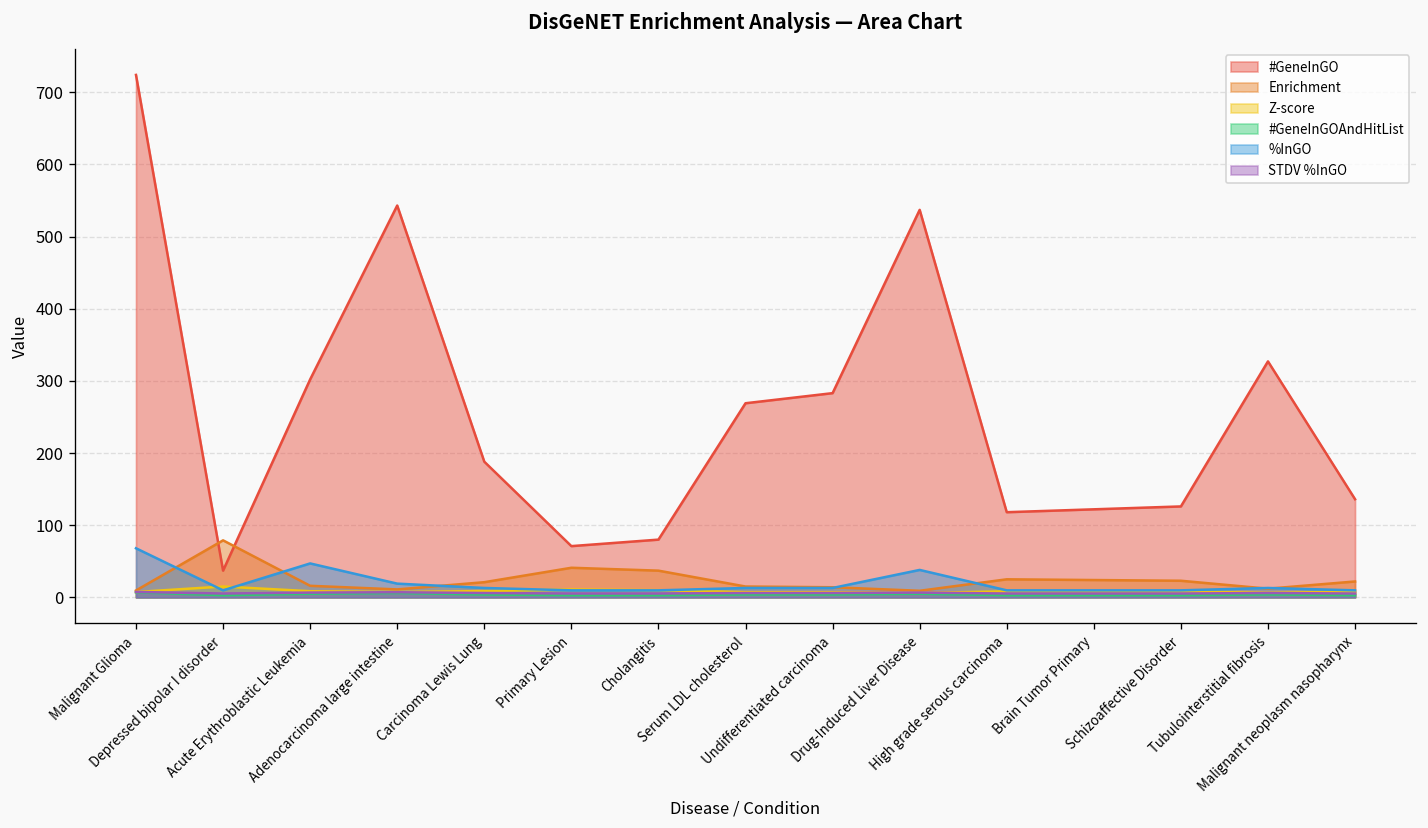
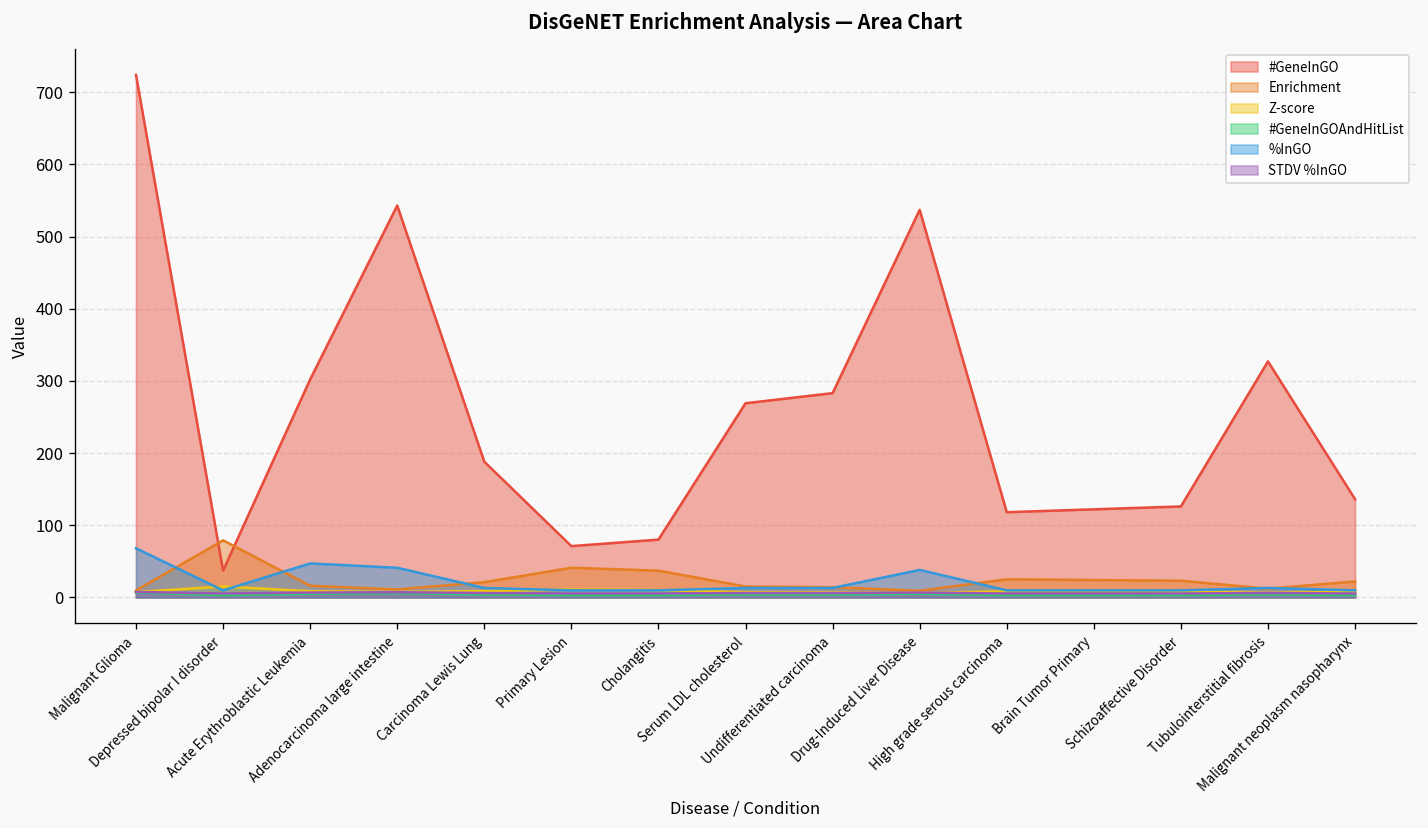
  {
    "%InGO": {
      "Malignant Glioma": 70,
      "Depressed bipolar I disorder": 10,
      "Acute Erythroblastic Leukemia": 50,
-     "Adenocarcinoma large intestine": 20,
+     "Adenocarcinoma large intestine": 40,
      "Carcinoma Lewis Lung": 10,
      "Drug-Induced Liver Disease": 40
    }
  }
